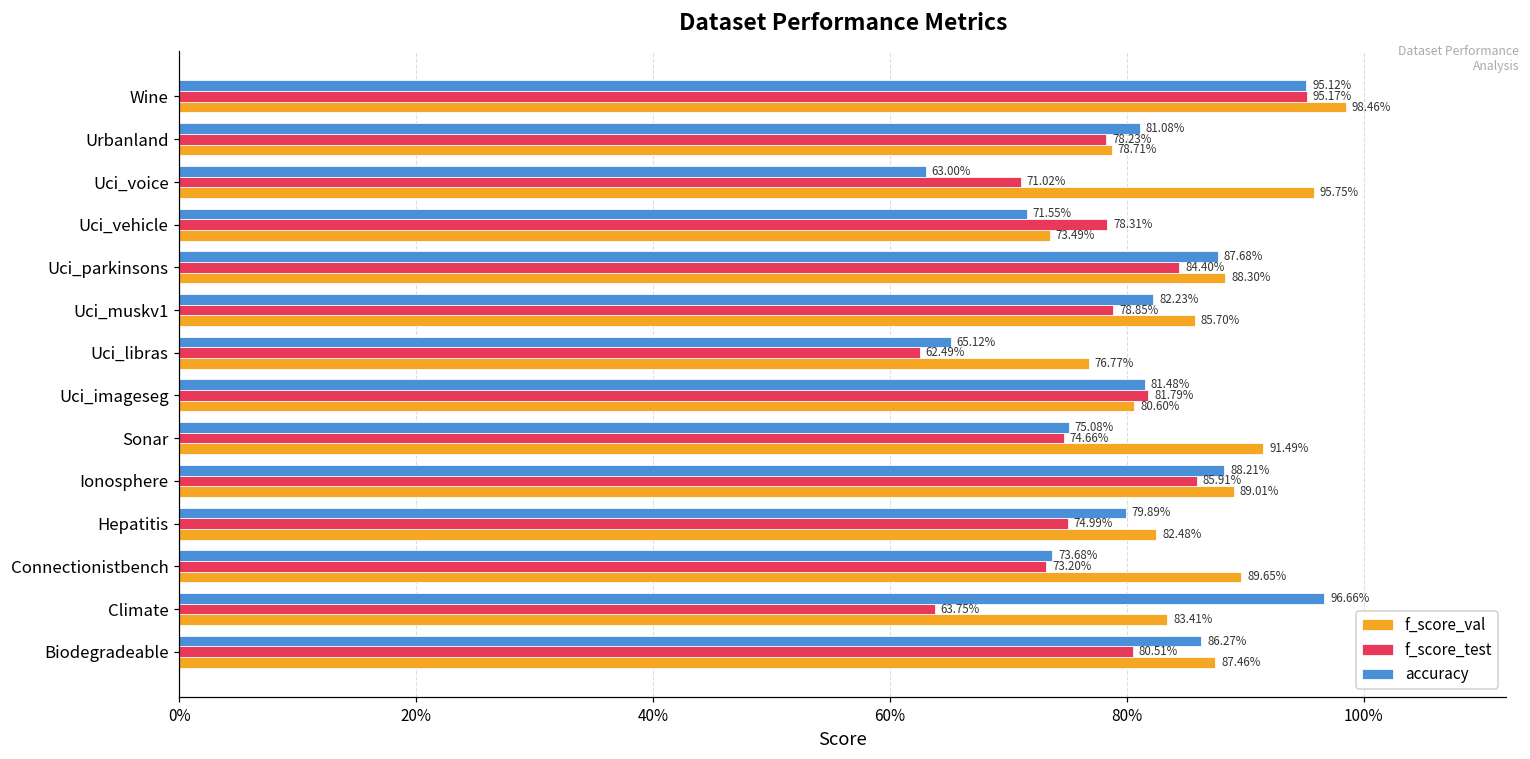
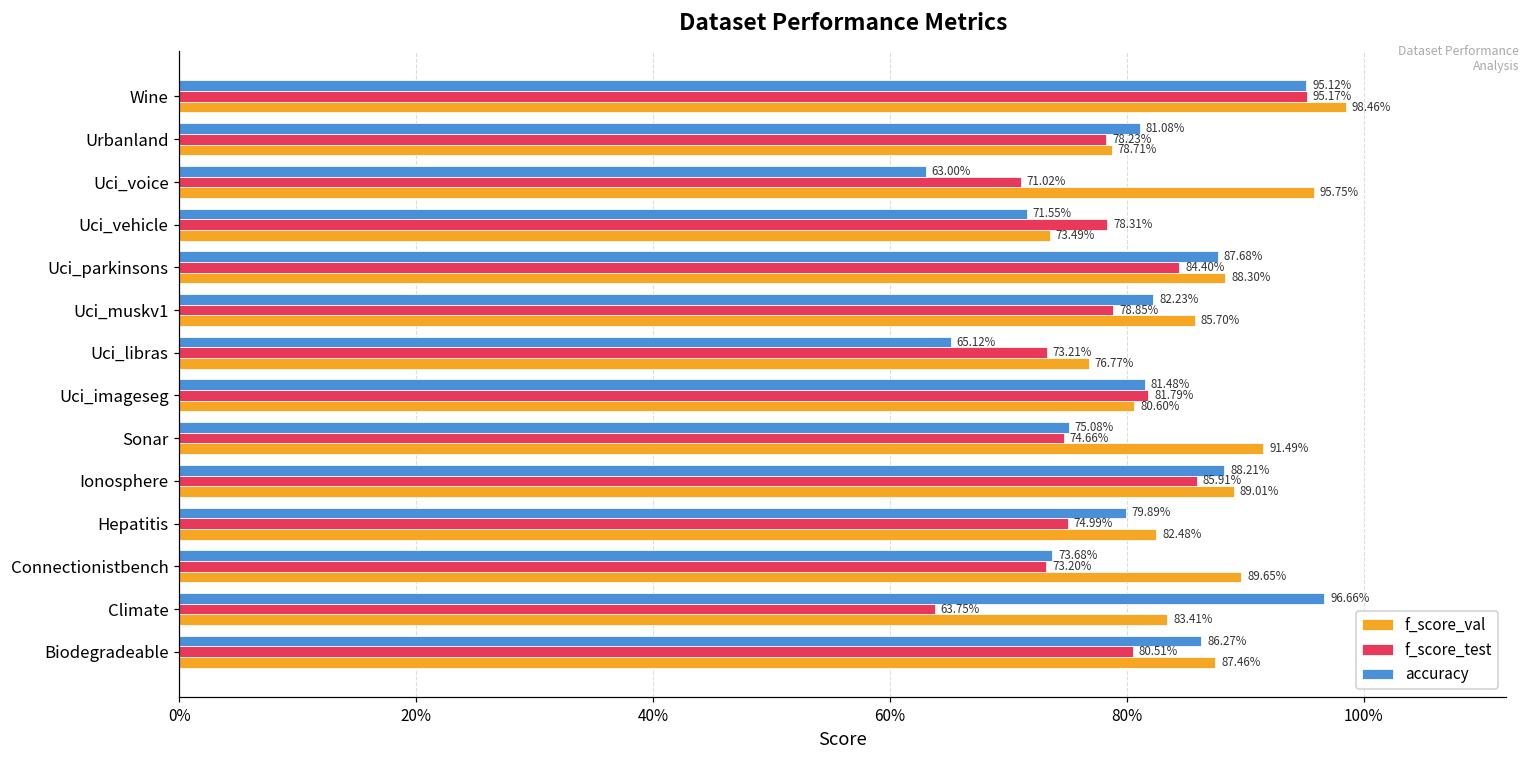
  {
    "f_score_val": {
      "Wine": "98.46%",
      "Urbanland": "78.71%",
      "Uci_voice": "95.75%",
      "Uci_vehicle": "73.49%",
      "Uci_parkinsons": "88.30%",
      "Uci_muskv1": "85.70%",
      "Uci_libras": "76.77%",
      "Uci_imageseg": "80.60%",
      "Sonar": "91.49%",
      "Ionosphere": "89.01%",
      "Hepatitis": "82.48%",
      "Connectionistbench": "89.65%",
      "Climate": "83.41%",
      "Biodegradeable": "87.46%"
    },
    "f_score_test": {
      "Wine": "95.17%",
      "Urbanland": "78.23%",
      "Uci_voice": "71.02%",
      "Uci_vehicle": "78.31%",
      "Uci_parkinsons": "84.40%",
      "Uci_muskv1": "78.85%",
-     "Uci_libras": "62.49%",
+     "Uci_libras": "73.21%",
      "Uci_imageseg": "81.79%",
      "Sonar": "74.66%",
      "Ionosphere": "85.91%",
      "Hepatitis": "74.99%",
      "Connectionistbench": "73.20%",
      "Climate": "63.75%",
      "Biodegradeable": "80.51%"
    },
    "accuracy": {
      "Wine": "95.12%",
      "Urbanland": "81.08%",
      "Uci_voice": "63.00%",
      "Uci_vehicle": "71.55%",
      "Uci_parkinsons": "87.68%",
      "Uci_muskv1": "82.23%",
      "Uci_libras": "65.12%",
      "Uci_imageseg": "81.48%",
      "Sonar": "75.08%",
      "Ionosphere": "88.21%",
      "Hepatitis": "79.89%",
      "Connectionistbench": "73.68%",
      "Climate": "96.66%",
      "Biodegradeable": "86.27%"
    }
  }
